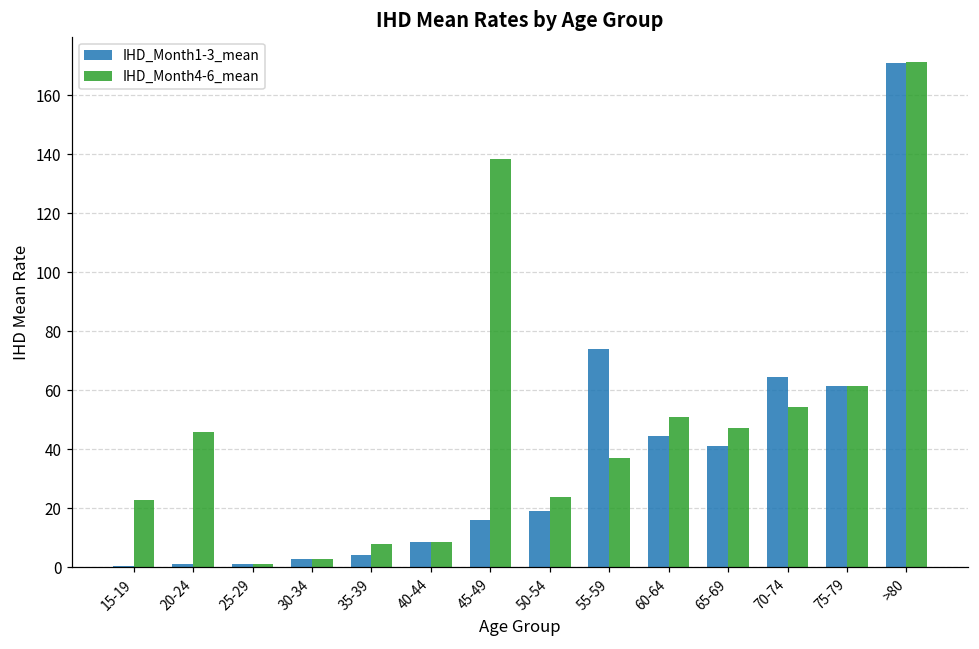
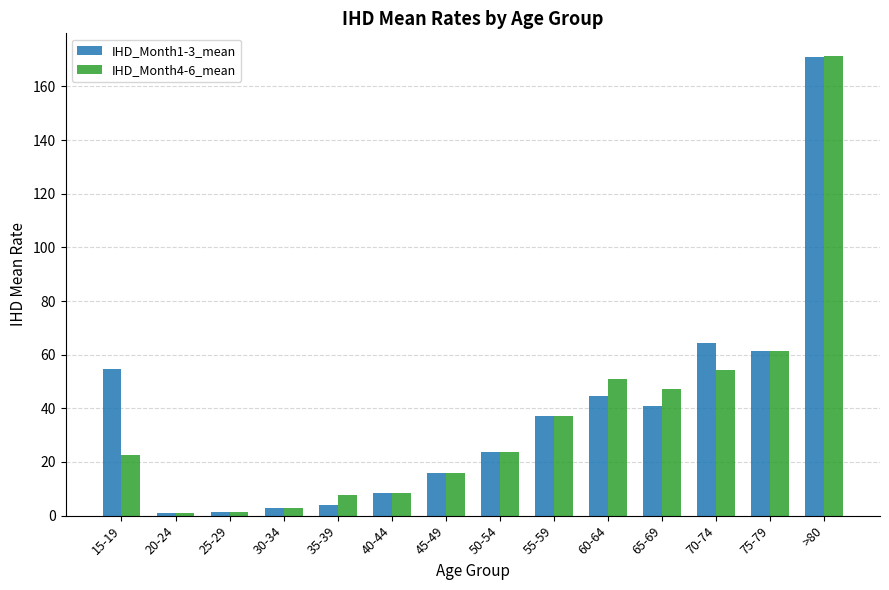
  {
    "IHD_Month1-3_mean": {
-     "15-19": 0,
+     "15-19": 55,
      "20-24": 1,
      "25-29": 1,
      "30-34": 3,
      "35-39": 4,
      "40-44": 9,
      "45-49": 16,
-     "50-54": 19,
-     "55-59": 74,
+     "50-54": 24,
+     "55-59": 37,
      "60-64": 45,
      "65-69": 41,
      "70-74": 64,
      "75-79": 61,
      ">80": 171
    },
    "IHD_Month4-6_mean": {
      "15-19": 23,
-     "20-24": 46,
+     "20-24": 1,
      "25-29": 1,
      "30-34": 3,
      "35-39": 8,
      "40-44": 9,
-     "45-49": 138,
+     "45-49": 16,
      "50-54": 24,
      "55-59": 37,
      "60-64": 51,
      "65-69": 47,
      "70-74": 54,
      "75-79": 62,
      ">80": 171
    }
  }
